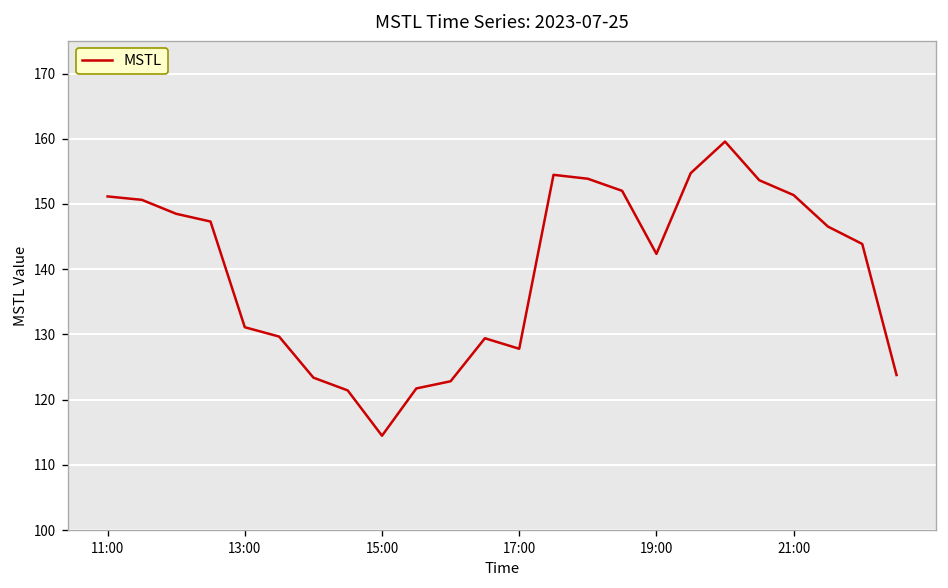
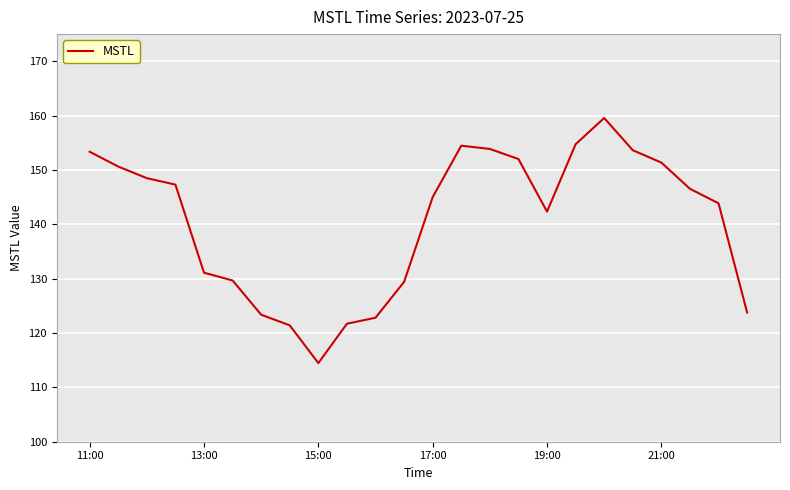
  {
-   "11:00": 151,
+   "11:00": 153,
    "13:00": 131,
    "15:00": 114,
-   "17:00": 128,
+   "17:00": 145,
    "19:00": 142,
    "21:00": 151
  }
